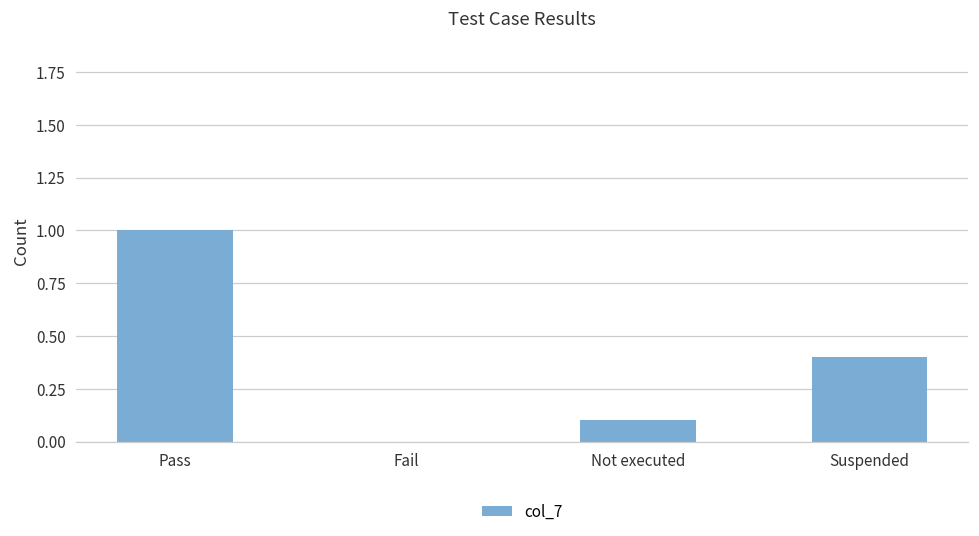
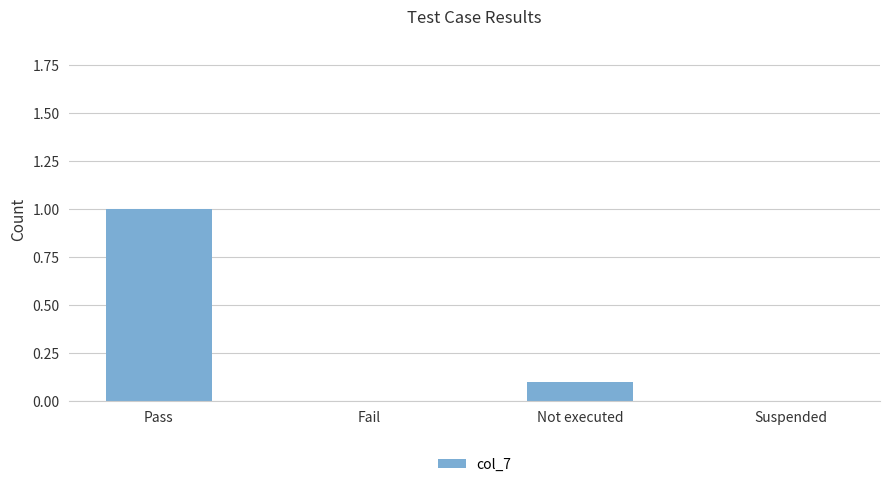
  {
    "Pass": 1.0,
    "Fail": 0.0,
    "Not executed": 0.1,
-   "Suspended": 0.4
+   "Suspended": 0.0
  }
